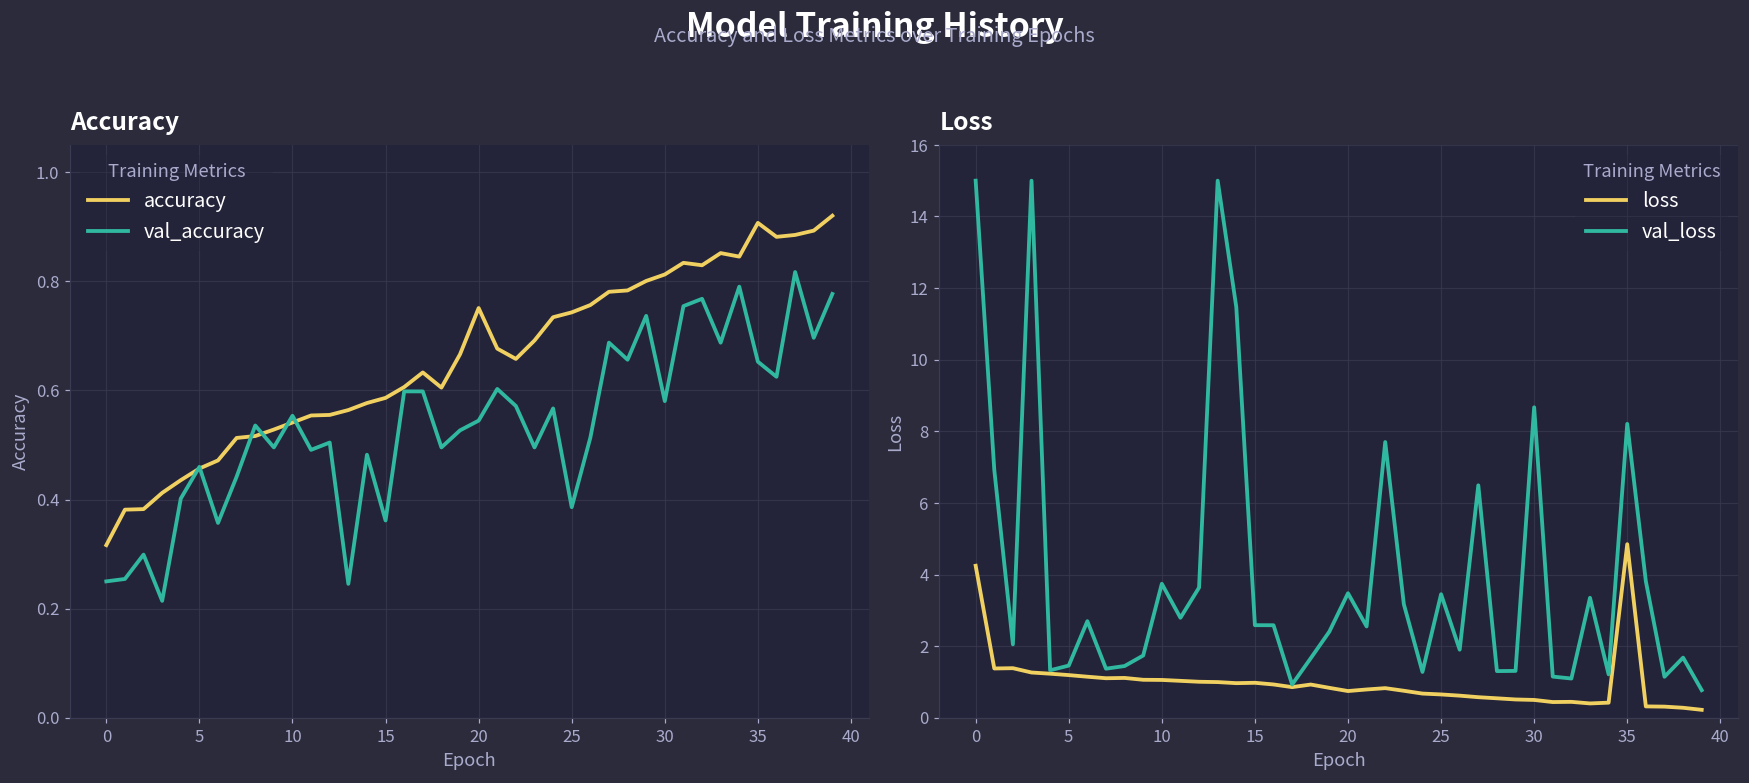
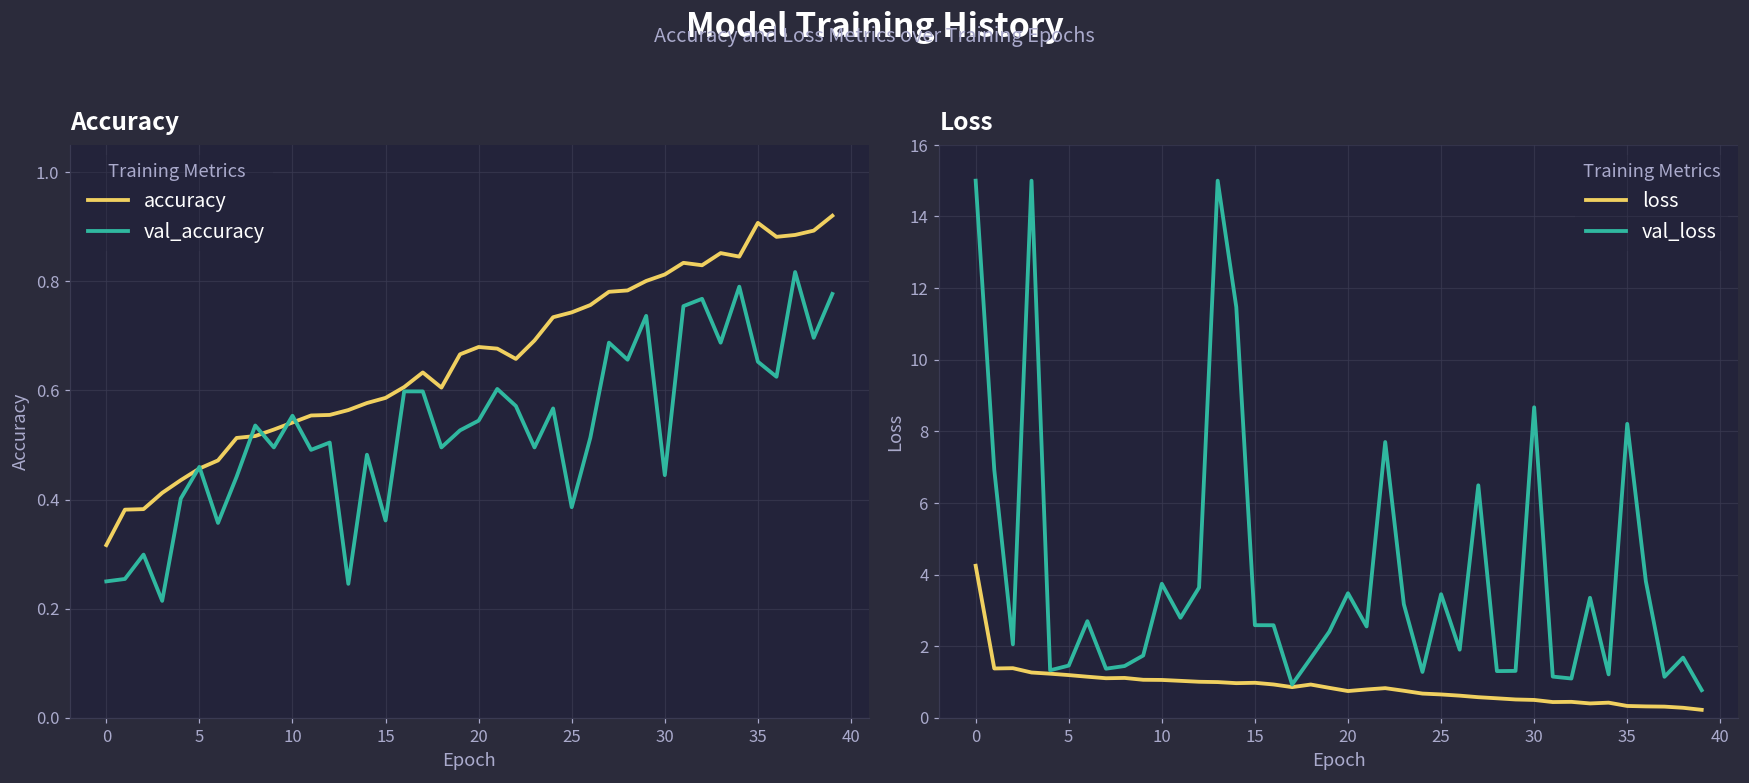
  {
    "Accuracy": {
      "accuracy": {
        "0": 0.32,
        "10": 0.54,
        "15": 0.59,
-       "20": 0.75,
+       "20": 0.68,
        "25": 0.74,
        "30": 0.81,
        "35": 0.91
      },
      "val_accuracy": {
        "0": 0.25,
        "10": 0.55,
        "15": 0.36,
        "20": 0.54,
        "25": 0.39,
-       "30": 0.58,
+       "30": 0.44,
        "35": 0.65
      }
    },
    "Loss": {
      "loss": {
        "0": 4.2,
        "5": 1.2,
        "10": 1.1,
        "15": 1.0,
        "20": 0.7,
        "25": 0.7,
        "30": 0.5,
-       "35": 4.8
+       "35": 0.3
      },
      "val_loss": {
        "0": 15.0,
        "5": 1.5,
        "10": 3.7,
        "15": 2.6,
        "20": 3.5,
        "25": 3.5,
        "30": 8.7,
        "35": 8.2
      }
    }
  }
